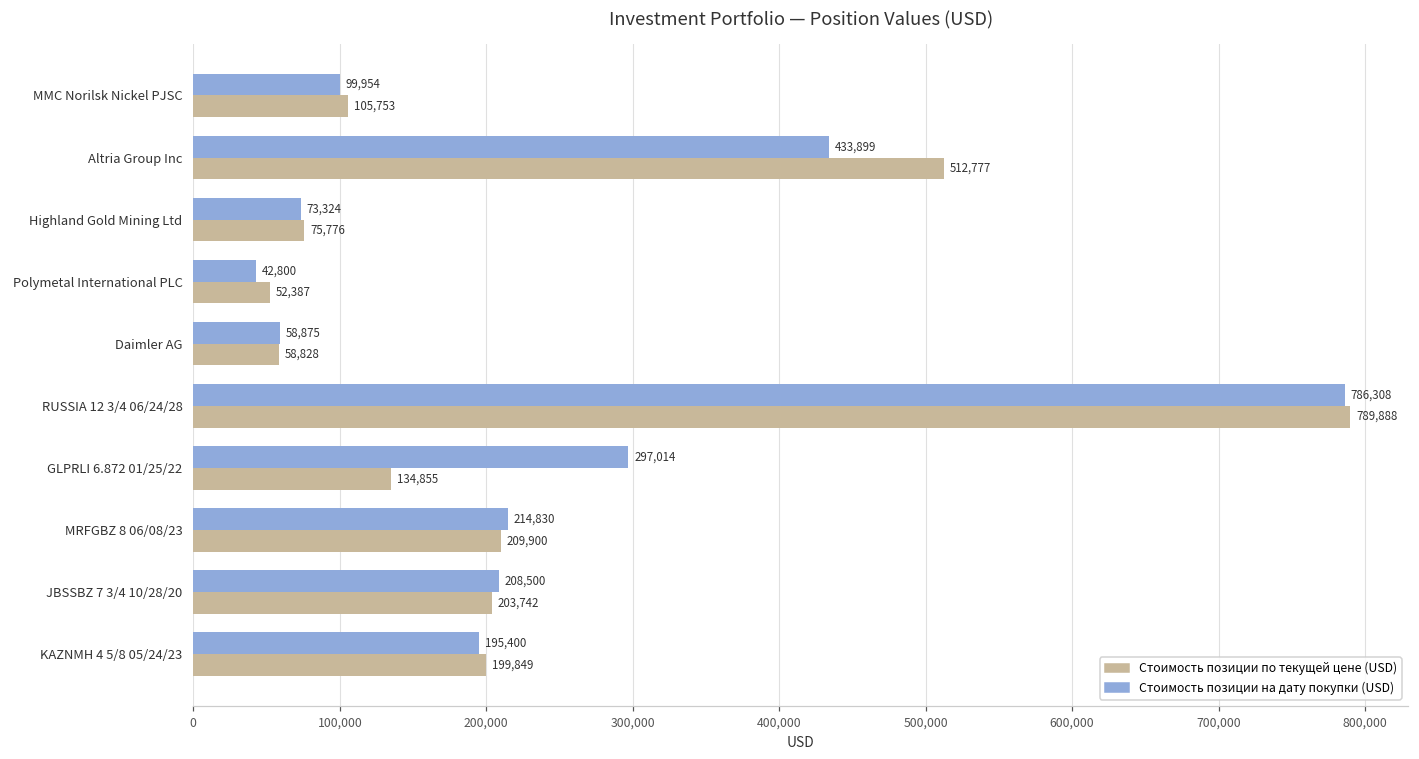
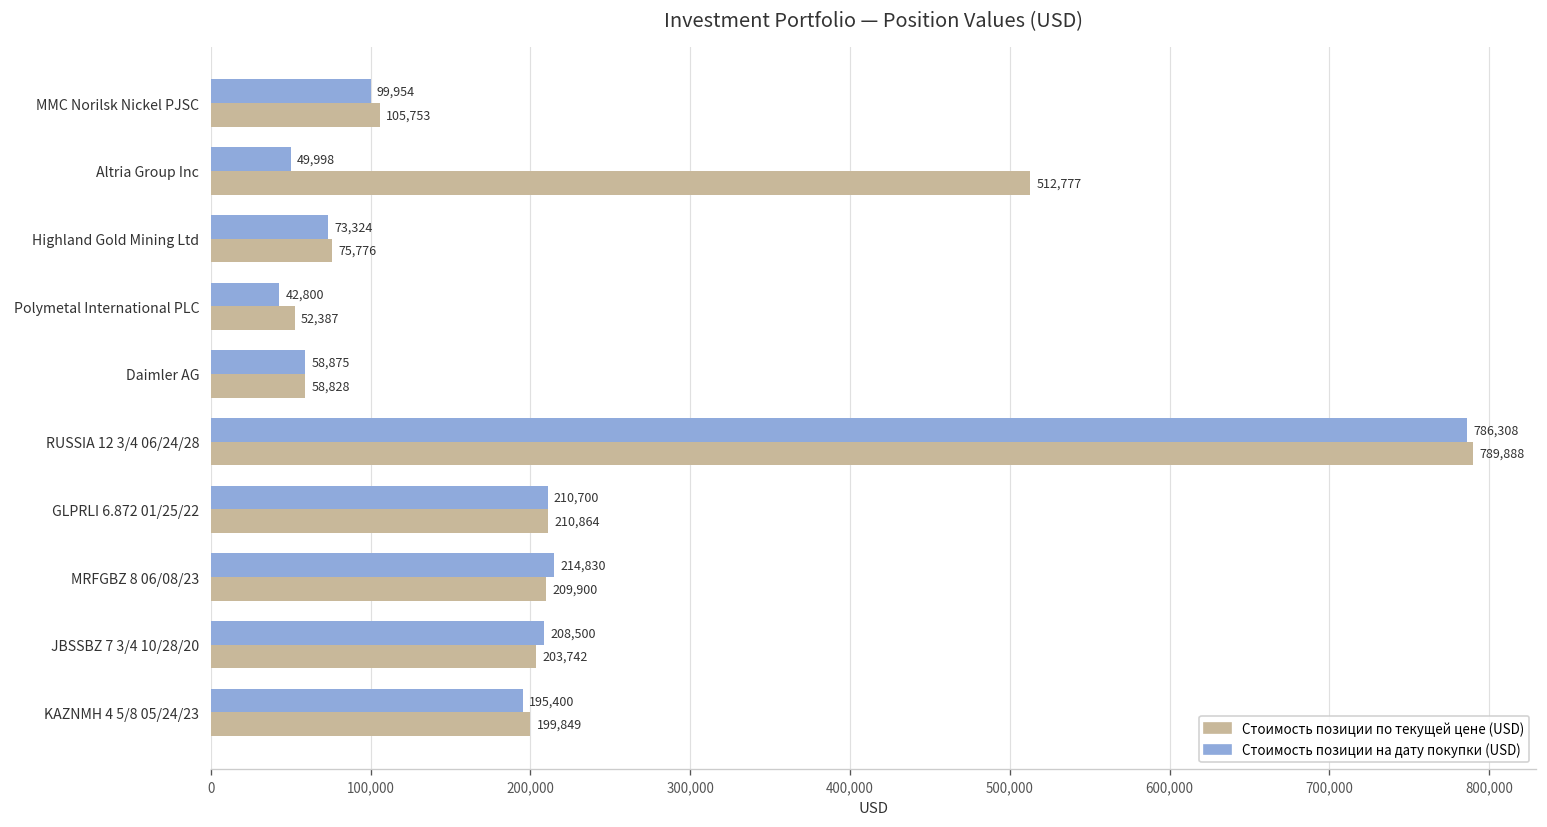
  {
    "Стоимость позиции по текущей цене (USD)": {
      "MMC Norilsk Nickel PJSC": "105,753",
      "Altria Group Inc": "512,777",
      "Highland Gold Mining Ltd": "75,776",
      "Polymetal International PLC": "52,387",
      "Daimler AG": "58,828",
      "RUSSIA 12 3/4 06/24/28": "789,888",
-     "GLPRLI 6.872 01/25/22": "134,855",
+     "GLPRLI 6.872 01/25/22": "210,864",
      "MRFGBZ 8 06/08/23": "209,900",
      "JBSSBZ 7 3/4 10/28/20": "203,742",
      "KAZNMH 4 5/8 05/24/23": "199,849"
    },
    "Стоимость позиции на дату покупки (USD)": {
      "MMC Norilsk Nickel PJSC": "99,954",
-     "Altria Group Inc": "433,899",
+     "Altria Group Inc": "49,998",
      "Highland Gold Mining Ltd": "73,324",
      "Polymetal International PLC": "42,800",
      "Daimler AG": "58,875",
      "RUSSIA 12 3/4 06/24/28": "786,308",
-     "GLPRLI 6.872 01/25/22": "297,014",
+     "GLPRLI 6.872 01/25/22": "210,700",
      "MRFGBZ 8 06/08/23": "214,830",
      "JBSSBZ 7 3/4 10/28/20": "208,500",
      "KAZNMH 4 5/8 05/24/23": "195,400"
    }
  }
